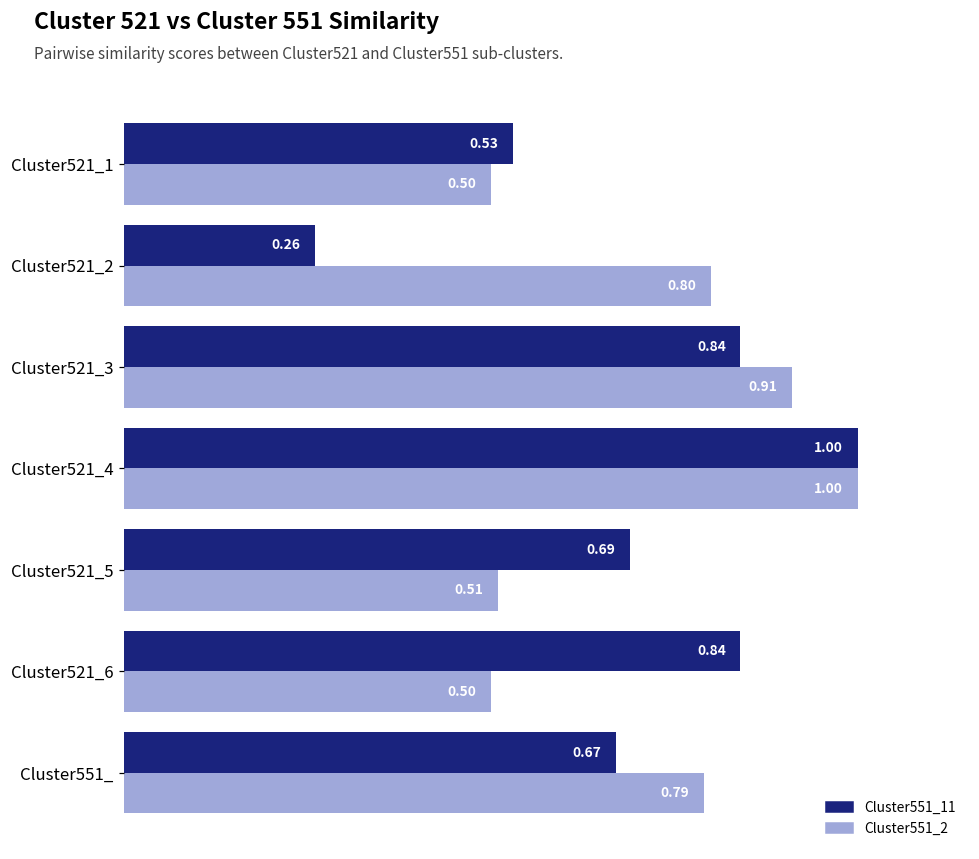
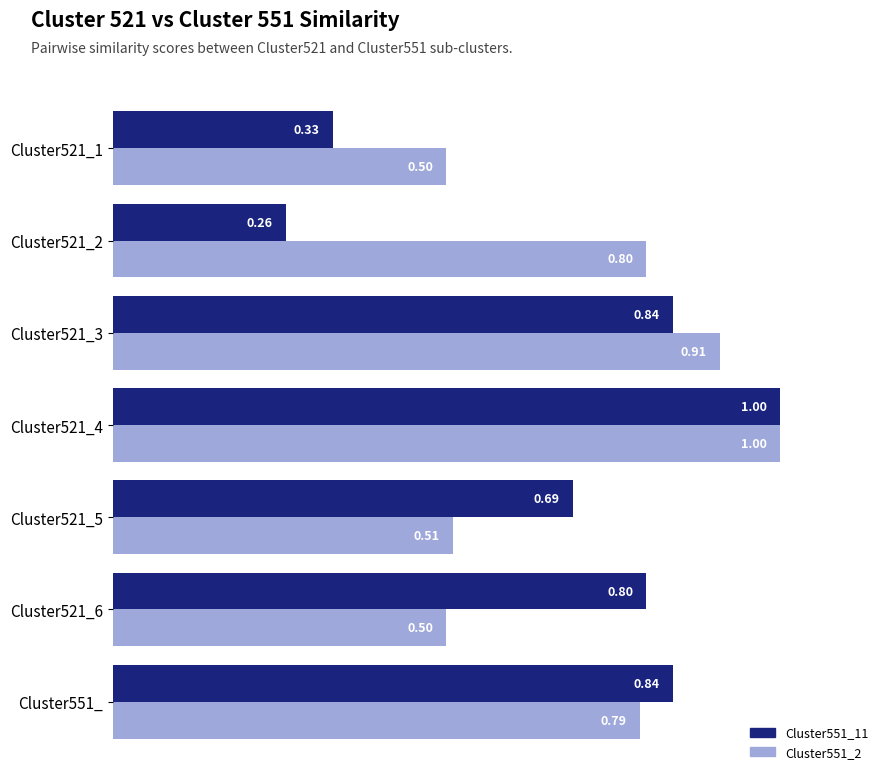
  {
    "Cluster551_11": {
-     "Cluster521_1": 0.53,
+     "Cluster521_1": 0.33,
      "Cluster521_2": 0.26,
      "Cluster521_3": 0.84,
      "Cluster521_4": 1.00,
      "Cluster521_5": 0.69,
-     "Cluster521_6": 0.84,
-     "Cluster551_": 0.67
+     "Cluster521_6": 0.80,
+     "Cluster551_": 0.84
    },
    "Cluster551_2": {
      "Cluster521_1": 0.50,
      "Cluster521_2": 0.80,
      "Cluster521_3": 0.91,
      "Cluster521_4": 1.00,
      "Cluster521_5": 0.51,
      "Cluster521_6": 0.50,
      "Cluster551_": 0.79
    }
  }
